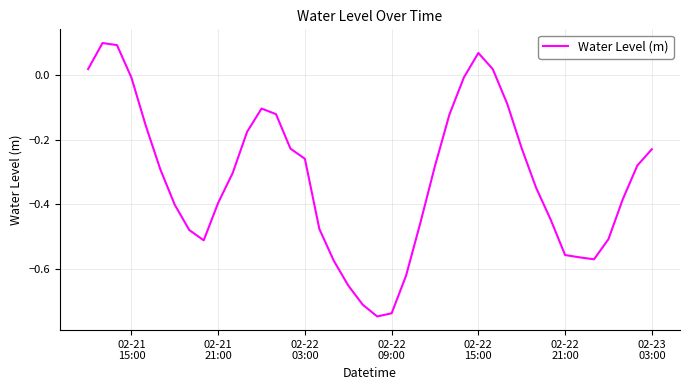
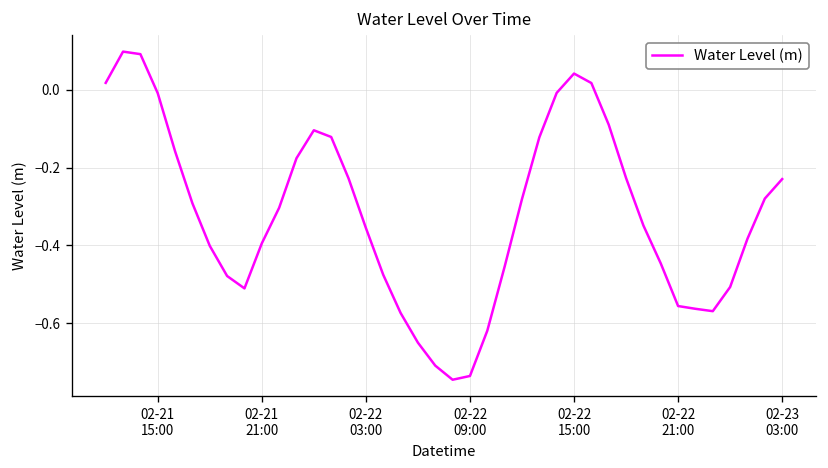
  {
    "02-21 15:00": -0.01,
    "02-21 21:00": -0.39,
-   "02-22 03:00": -0.26,
+   "02-22 03:00": -0.36,
    "02-22 09:00": -0.74,
-   "02-22 15:00": 0.07,
+   "02-22 15:00": 0.04,
    "02-22 21:00": -0.56,
    "02-23 03:00": -0.23
  }
